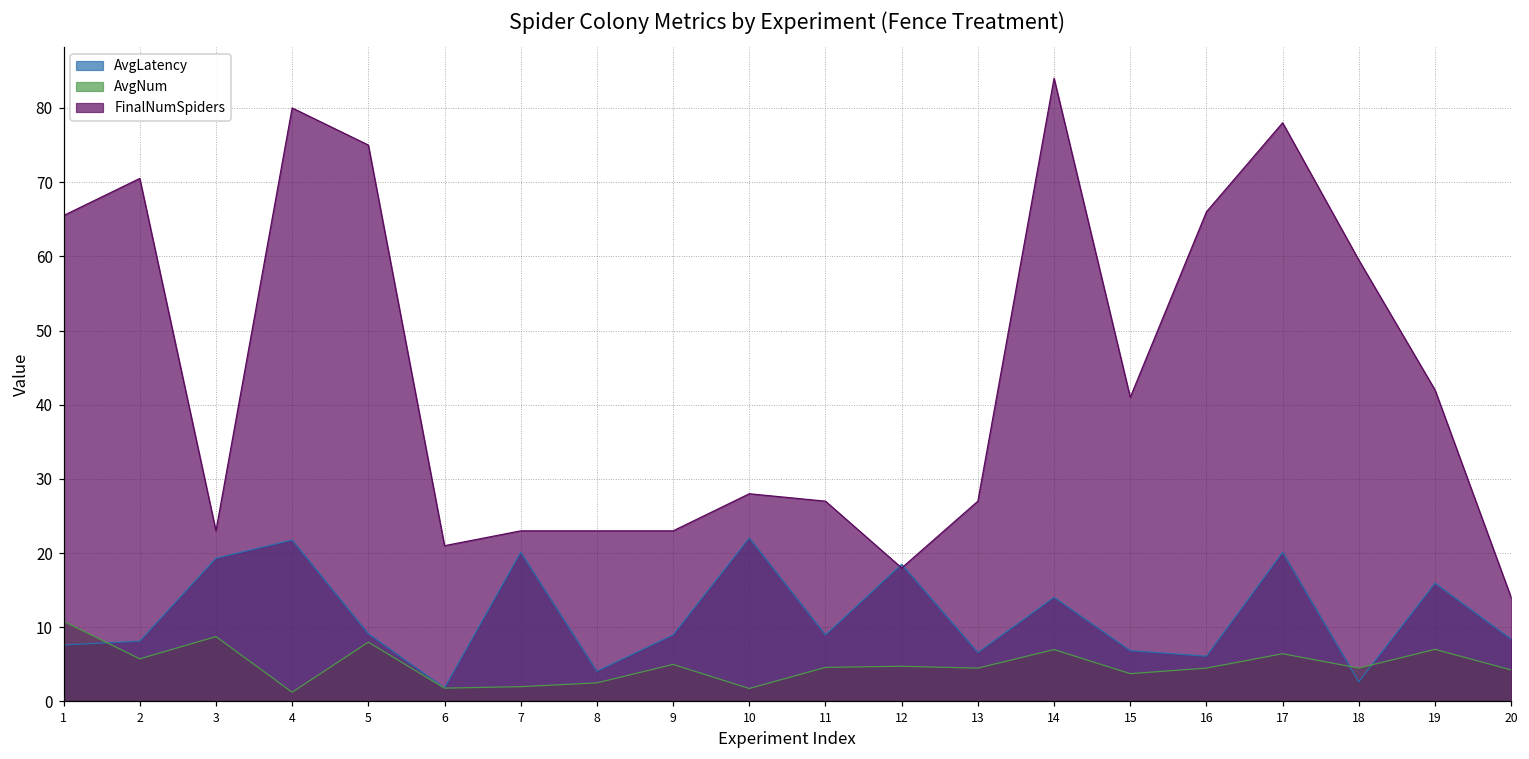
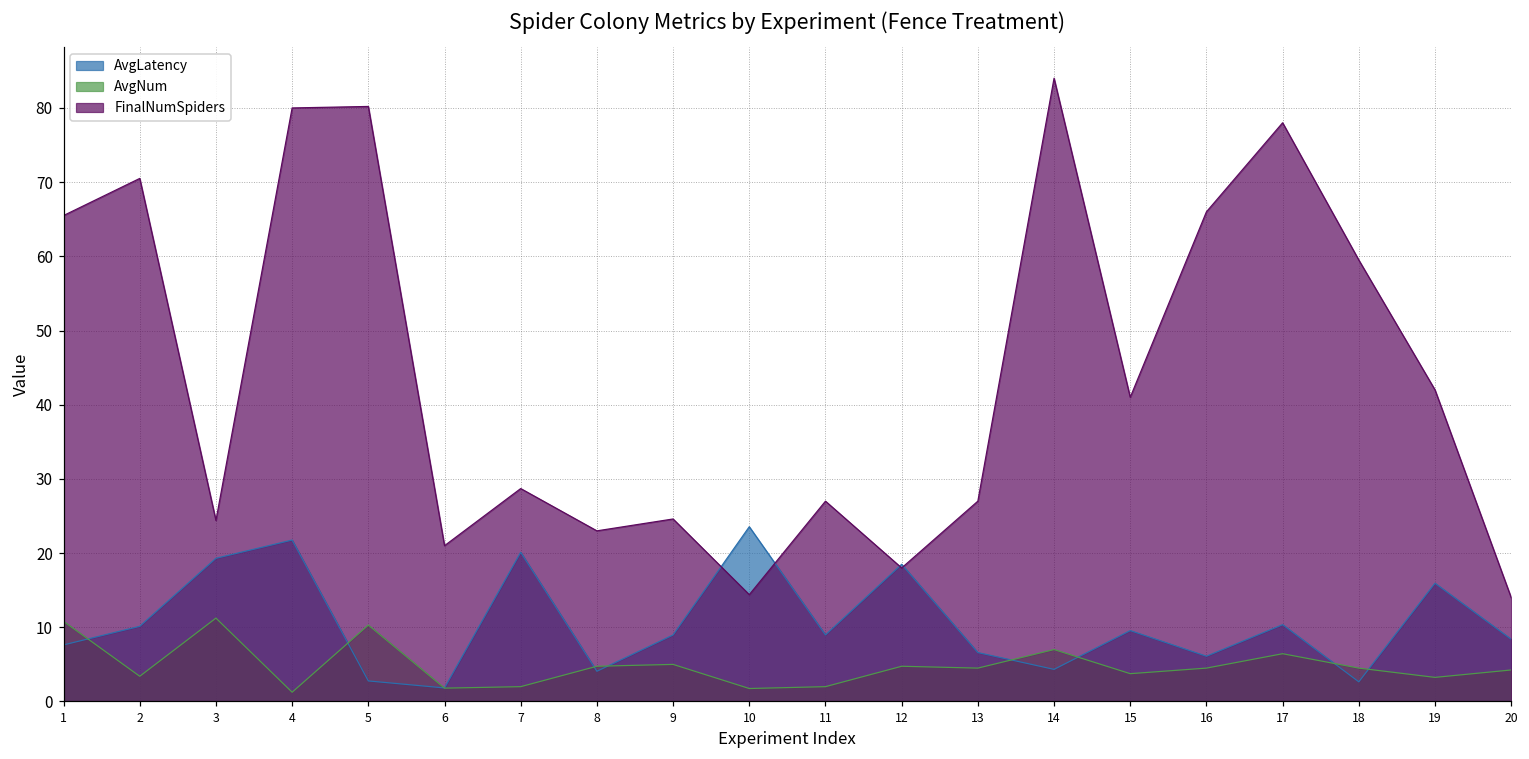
  {
    "AvgLatency": {
      "1": 8,
-     "2": 8,
+     "2": 10,
      "3": 19,
      "4": 22,
-     "5": 9,
+     "5": 3,
      "7": 20,
      "8": 4,
      "9": 9,
-     "10": 22,
+     "10": 24,
      "11": 9,
      "12": 18,
      "13": 7,
-     "14": 14,
-     "15": 7,
+     "14": 4,
+     "15": 10,
      "16": 6,
-     "17": 20,
+     "17": 10,
      "18": 3,
      "19": 16,
      "20": 8
    },
    "AvgNum": {
      "1": 11,
-     "2": 6,
-     "3": 9,
+     "2": 3,
+     "3": 11,
      "4": 1,
-     "5": 8,
+     "5": 10,
      "7": 2,
-     "8": 3,
+     "8": 5,
      "9": 5,
      "10": 2,
-     "11": 5,
+     "11": 2,
      "12": 5,
      "13": 5,
      "14": 7,
      "15": 4,
      "16": 5,
      "17": 6,
      "18": 5,
-     "19": 7,
+     "19": 3,
      "20": 4
    },
    "FinalNumSpiders": {
      "1": 66,
      "2": 71,
-     "3": 23,
+     "3": 24,
      "4": 80,
-     "5": 75,
+     "5": 80,
      "6": 21,
-     "7": 23,
+     "7": 29,
      "8": 23,
-     "9": 23,
-     "10": 28,
+     "9": 25,
+     "10": 14,
      "11": 27,
      "12": 18,
      "13": 27,
      "14": 84,
      "15": 41,
      "16": 66,
      "17": 78,
      "18": 60,
      "19": 42,
      "20": 14
    }
  }
